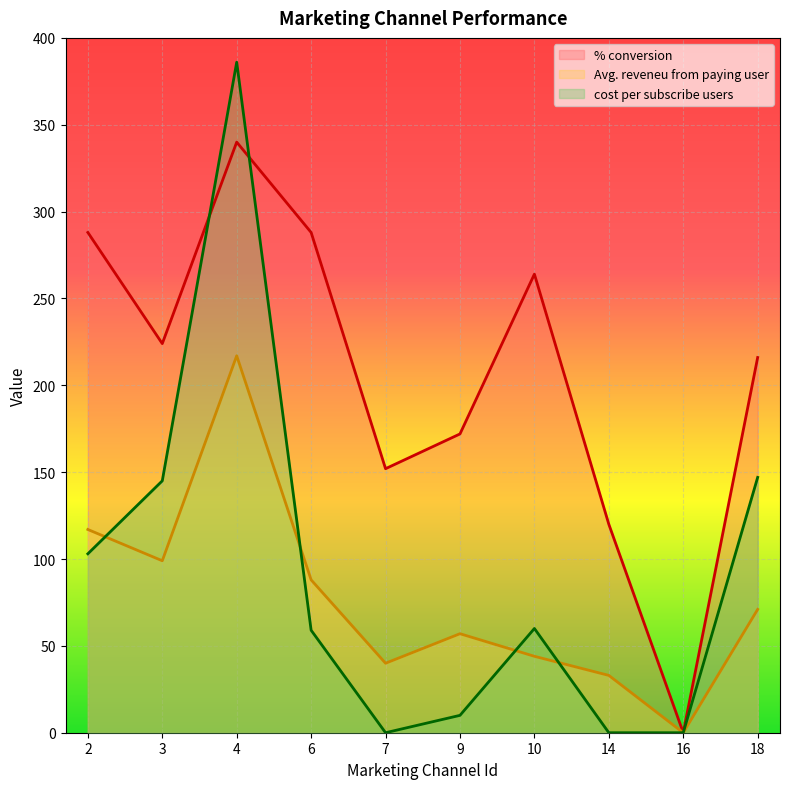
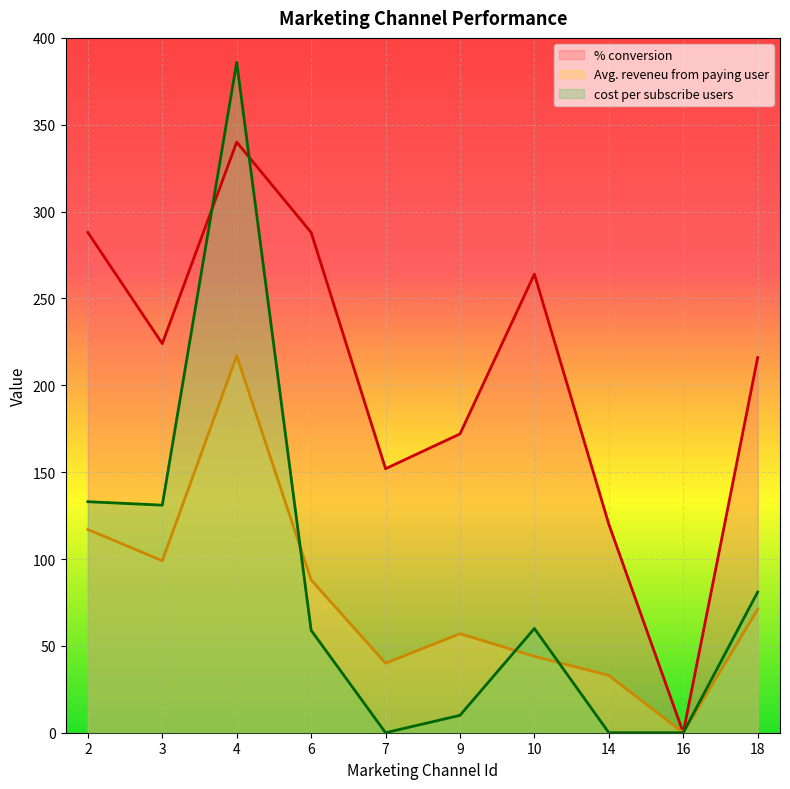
  {
    "cost per subscribe users": {
-     "2": 103,
-     "3": 145,
+     "2": 133,
+     "3": 131,
      "4": 386,
      "6": 59,
      "7": 0,
      "9": 10,
      "10": 60,
      "14": 0,
-     "18": 147
+     "18": 81
    }
  }
